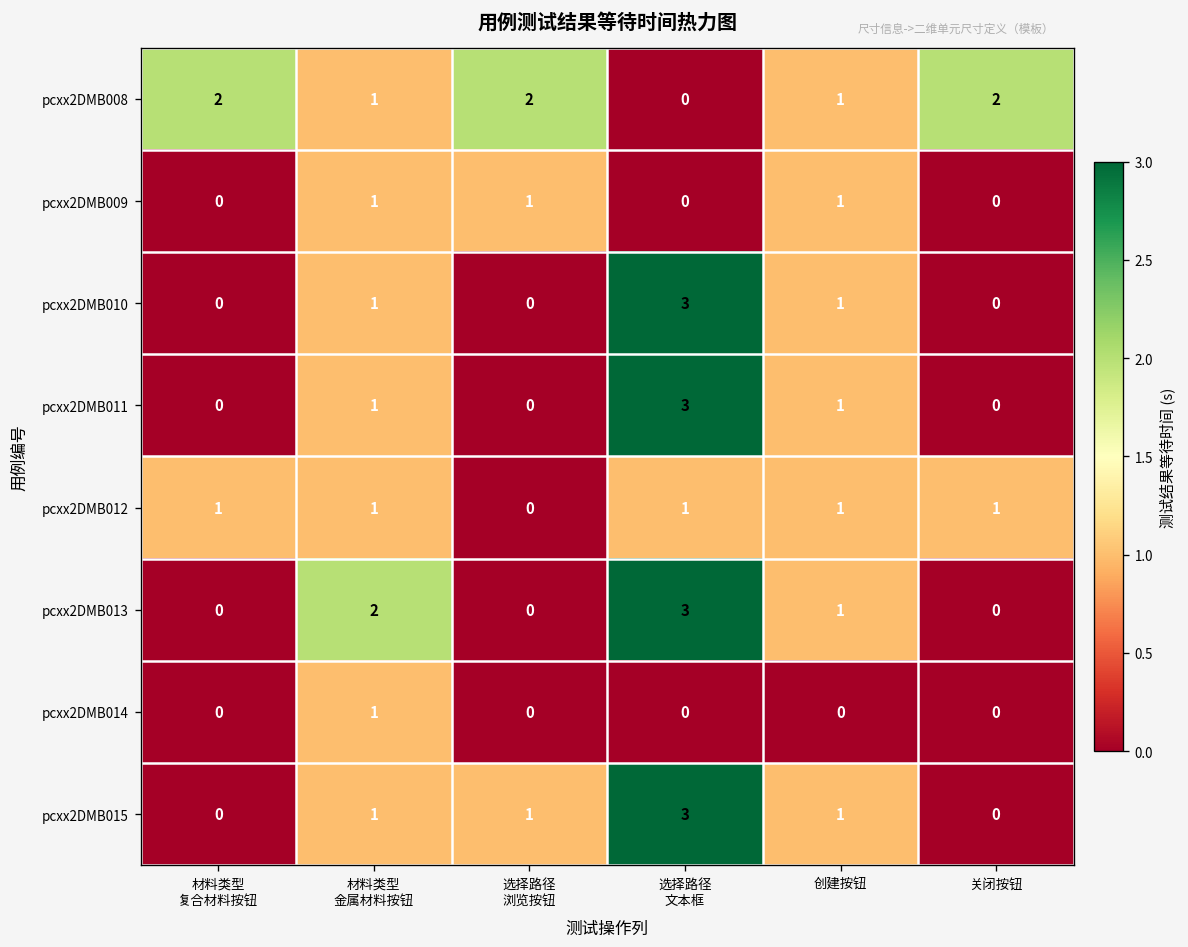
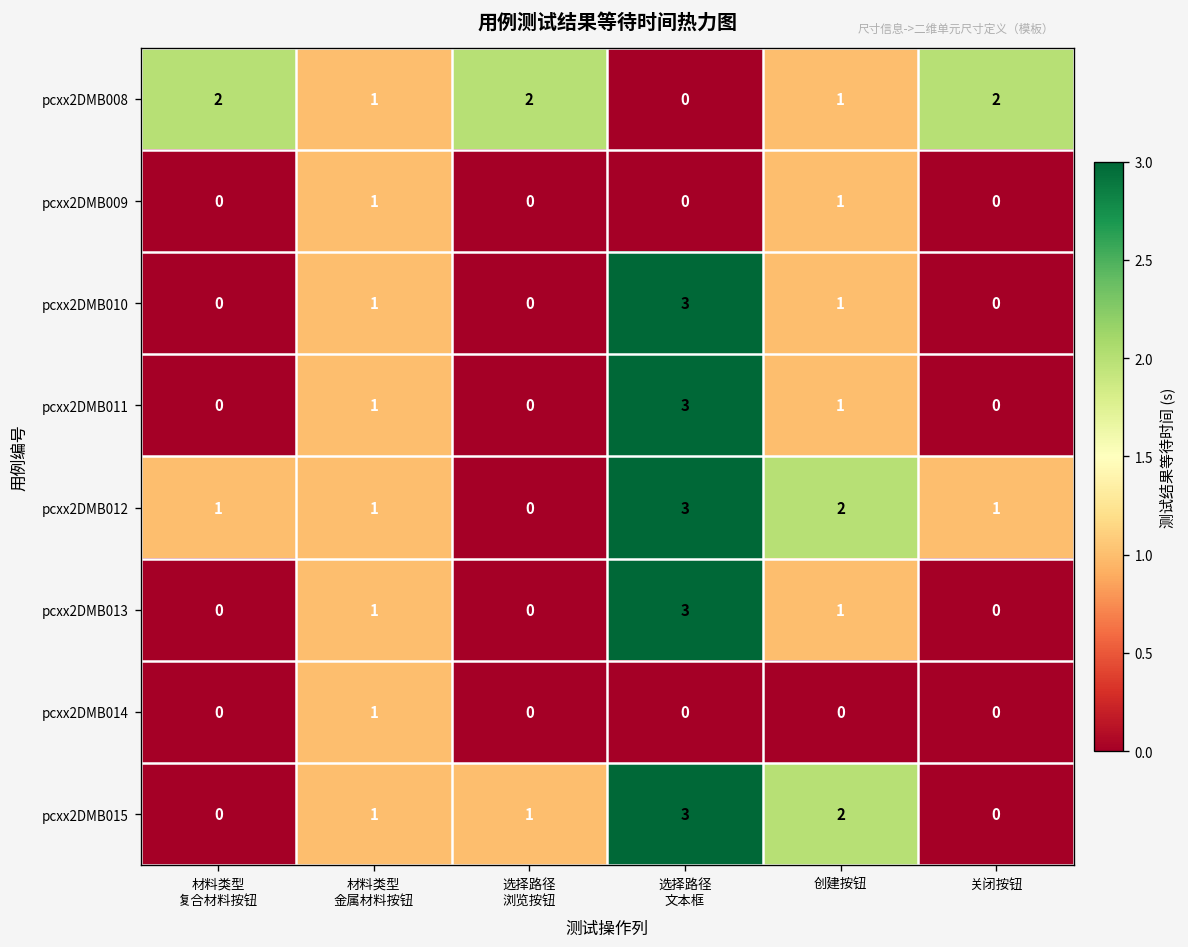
  {
    "pcxx2DMB008": {
      "材料类型 复合材料按钮": 2,
      "材料类型 金属材料按钮": 1,
      "选择路径 浏览按钮": 2,
      "选择路径 文本框": 0,
      "创建按钮": 1,
      "关闭按钮": 2
    },
    "pcxx2DMB009": {
      "材料类型 复合材料按钮": 0,
      "材料类型 金属材料按钮": 1,
-     "选择路径 浏览按钮": 1,
+     "选择路径 浏览按钮": 0,
      "选择路径 文本框": 0,
      "创建按钮": 1,
      "关闭按钮": 0
    },
    "pcxx2DMB010": {
      "材料类型 复合材料按钮": 0,
      "材料类型 金属材料按钮": 1,
      "选择路径 浏览按钮": 0,
      "选择路径 文本框": 3,
      "创建按钮": 1,
      "关闭按钮": 0
    },
    "pcxx2DMB011": {
      "材料类型 复合材料按钮": 0,
      "材料类型 金属材料按钮": 1,
      "选择路径 浏览按钮": 0,
      "选择路径 文本框": 3,
      "创建按钮": 1,
      "关闭按钮": 0
    },
    "pcxx2DMB012": {
      "材料类型 复合材料按钮": 1,
      "材料类型 金属材料按钮": 1,
      "选择路径 浏览按钮": 0,
-     "选择路径 文本框": 1,
-     "创建按钮": 1,
+     "选择路径 文本框": 3,
+     "创建按钮": 2,
      "关闭按钮": 1
    },
    "pcxx2DMB013": {
      "材料类型 复合材料按钮": 0,
-     "材料类型 金属材料按钮": 2,
+     "材料类型 金属材料按钮": 1,
      "选择路径 浏览按钮": 0,
      "选择路径 文本框": 3,
      "创建按钮": 1,
      "关闭按钮": 0
    },
    "pcxx2DMB014": {
      "材料类型 复合材料按钮": 0,
      "材料类型 金属材料按钮": 1,
      "选择路径 浏览按钮": 0,
      "选择路径 文本框": 0,
      "创建按钮": 0,
      "关闭按钮": 0
    },
    "pcxx2DMB015": {
      "材料类型 复合材料按钮": 0,
      "材料类型 金属材料按钮": 1,
      "选择路径 浏览按钮": 1,
      "选择路径 文本框": 3,
-     "创建按钮": 1,
+     "创建按钮": 2,
      "关闭按钮": 0
    }
  }
